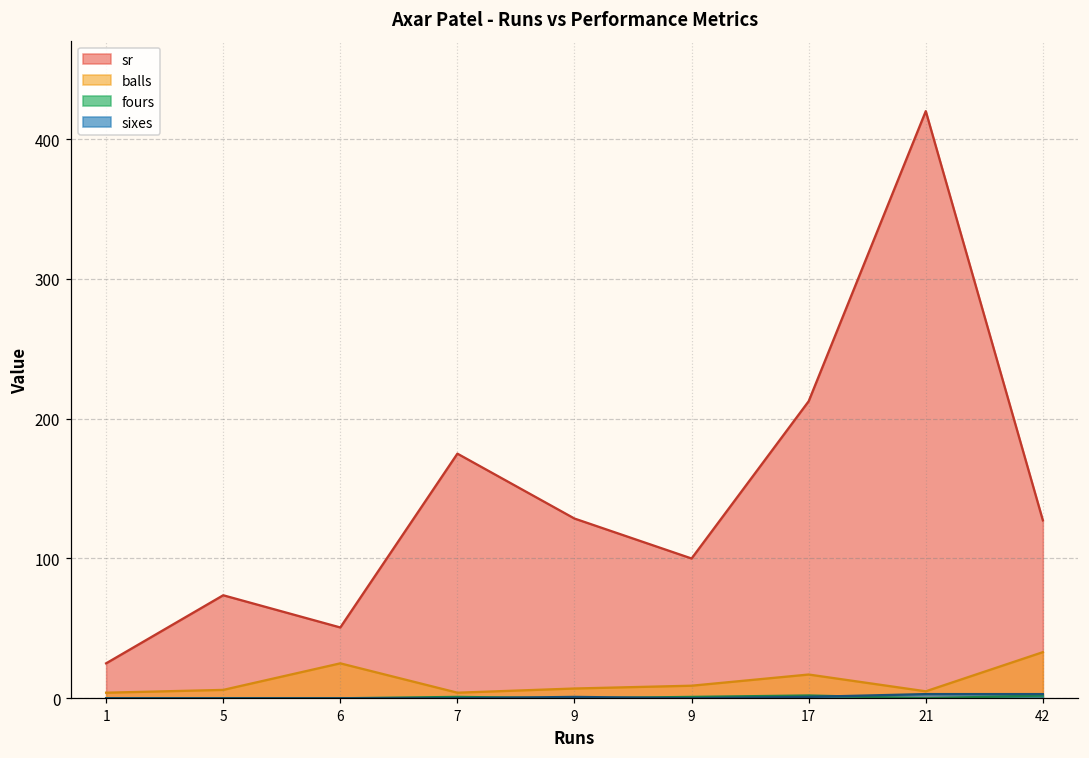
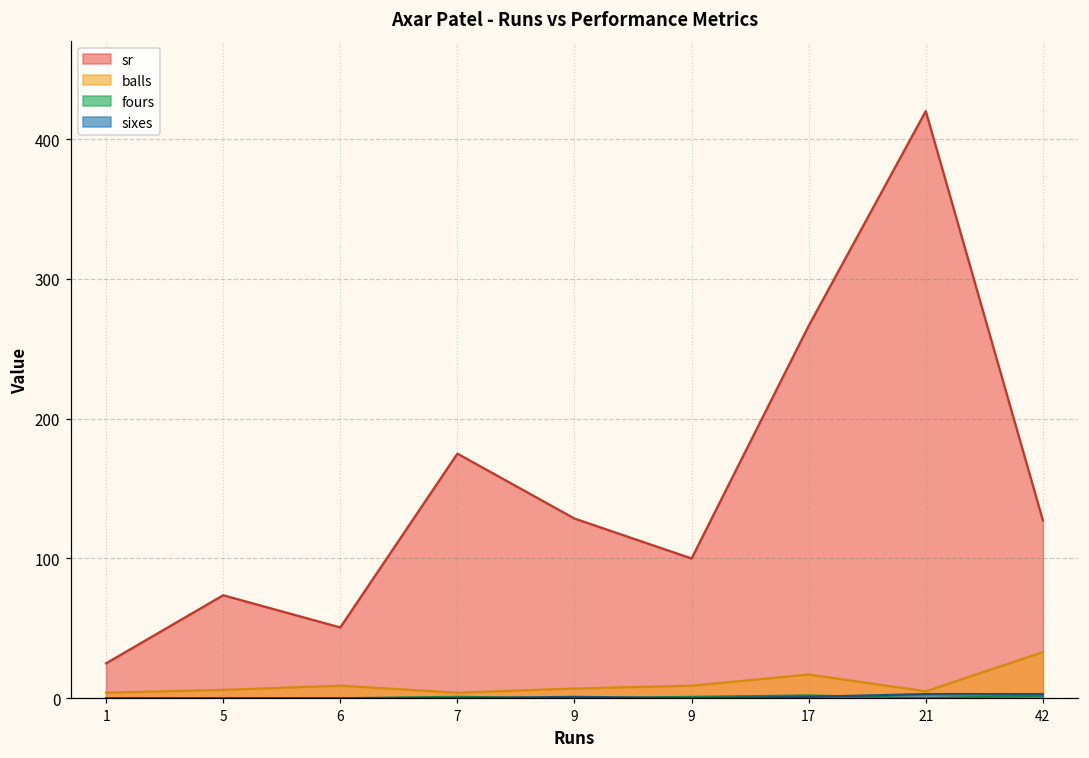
  {
    "sr": {
      "1": 25,
      "5": 74,
      "6": 51,
      "7": 175,
-     "17": 213,
+     "17": 266,
      "21": 420,
      "42": 127
    },
    "balls": {
      "1": 4,
      "5": 6,
-     "6": 25,
+     "6": 9,
      "7": 4,
      "17": 17,
      "42": 33
    },
    "fours": {
      "21": 0
    }
  }
